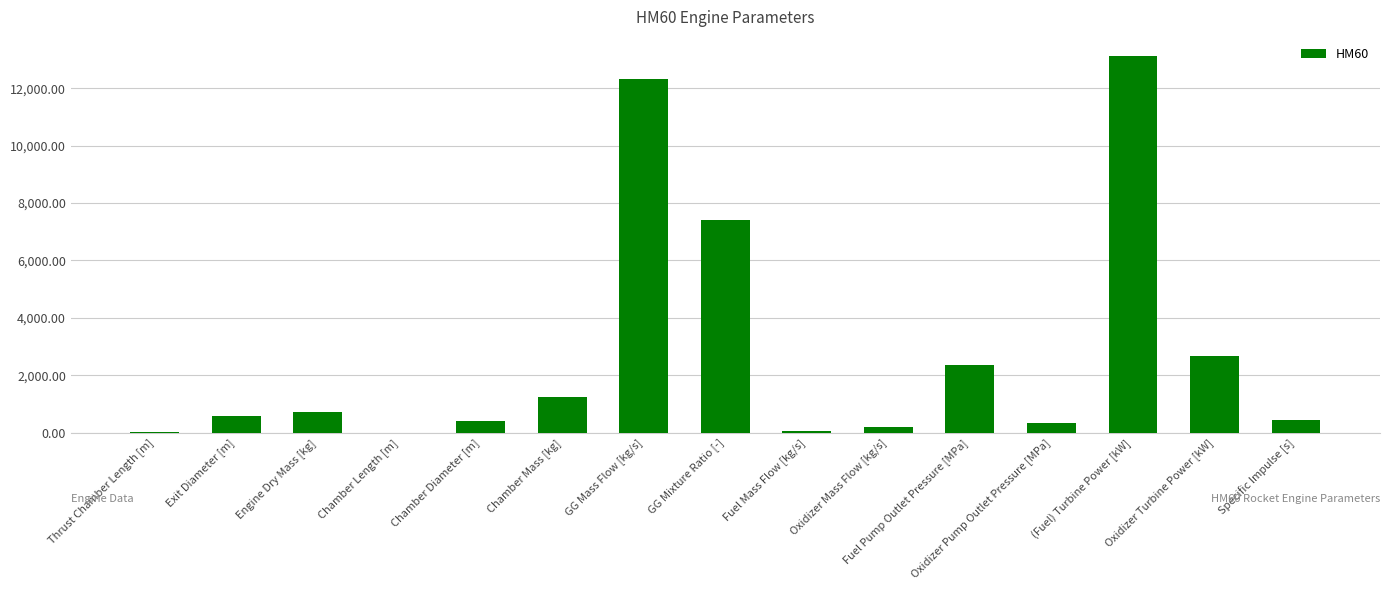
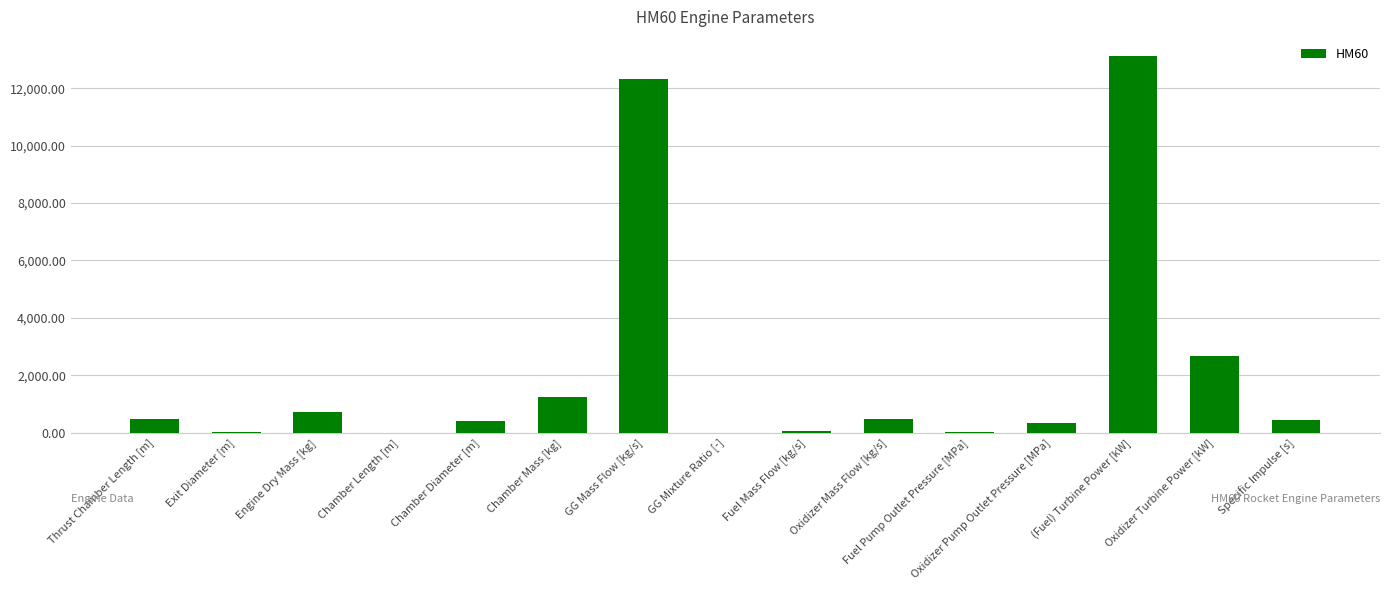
  {
-   "Thrust Chamber Length [m]": "0",
-   "Exit Diameter [m]": "600",
+   "Thrust Chamber Length [m]": "500",
+   "Exit Diameter [m]": "0",
    "Engine Dry Mass [kg]": "700",
    "Chamber Diameter [m]": "400",
    "Chamber Mass [kg]": "1,200",
    "GG Mass Flow [kg/s]": "12,300",
-   "GG Mixture Ratio [-]": "7,400",
-   "Oxidizer Mass Flow [kg/s]": "200",
-   "Fuel Pump Outlet Pressure [MPa]": "2,400",
+   "GG Mixture Ratio [-]": "0",
+   "Oxidizer Mass Flow [kg/s]": "500",
+   "Fuel Pump Outlet Pressure [MPa]": "0",
    "Oxidizer Pump Outlet Pressure [MPa]": "300",
    "(Fuel) Turbine Power [kW]": "13,100",
    "Oxidizer Turbine Power [kW]": "2,700",
    "Specific Impulse [s]": "400"
  }
